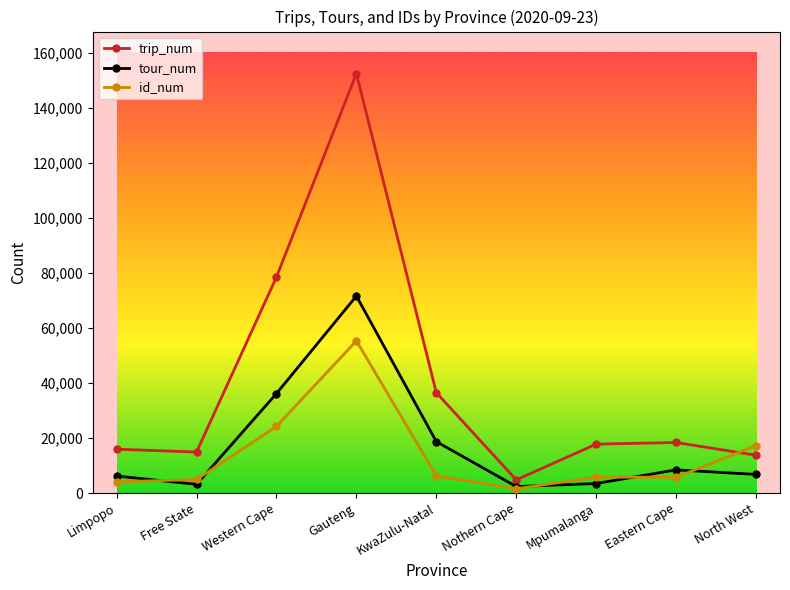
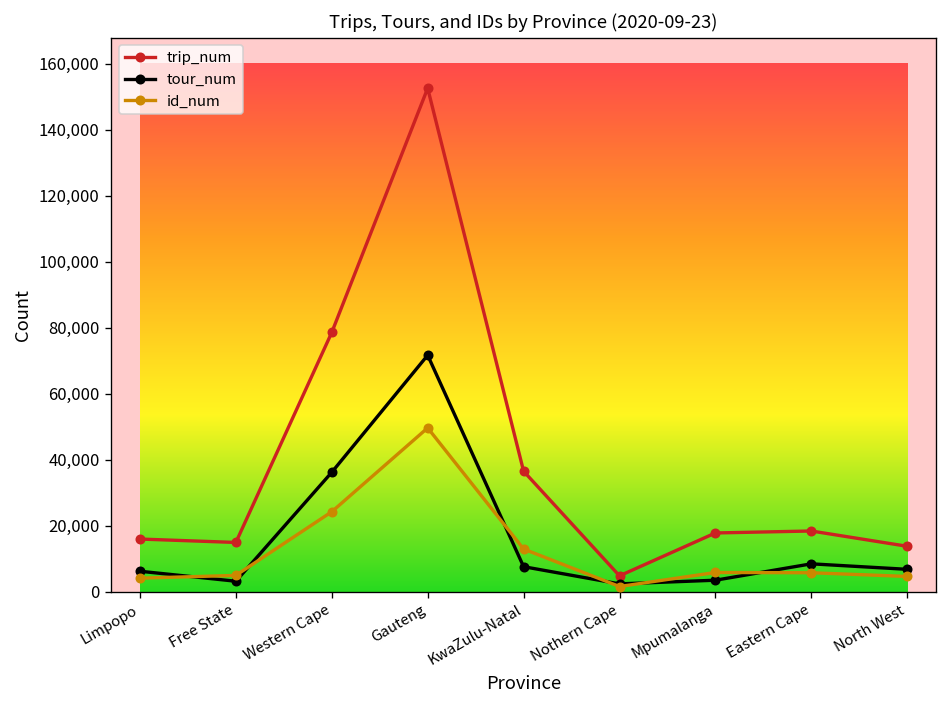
  {
    "trip_num": {
      "Limpopo": "16,000",
      "Free State": "15,000",
      "Western Cape": "79,000",
      "Gauteng": "153,000",
      "KwaZulu-Natal": "37,000",
      "Nothern Cape": "5,000",
      "Mpumalanga": "18,000",
      "Eastern Cape": "18,000",
      "North West": "14,000"
    },
    "tour_num": {
      "Limpopo": "6,000",
      "Free State": "3,000",
      "Western Cape": "36,000",
      "Gauteng": "72,000",
-     "KwaZulu-Natal": "19,000",
+     "KwaZulu-Natal": "8,000",
      "Mpumalanga": "3,000",
      "Eastern Cape": "8,000",
      "North West": "7,000"
    },
    "id_num": {
      "Limpopo": "4,000",
      "Free State": "5,000",
      "Western Cape": "24,000",
-     "Gauteng": "55,000",
-     "KwaZulu-Natal": "6,000",
+     "Gauteng": "50,000",
+     "KwaZulu-Natal": "13,000",
      "Mpumalanga": "6,000",
      "Eastern Cape": "6,000",
-     "North West": "17,000"
+     "North West": "5,000"
    }
  }
